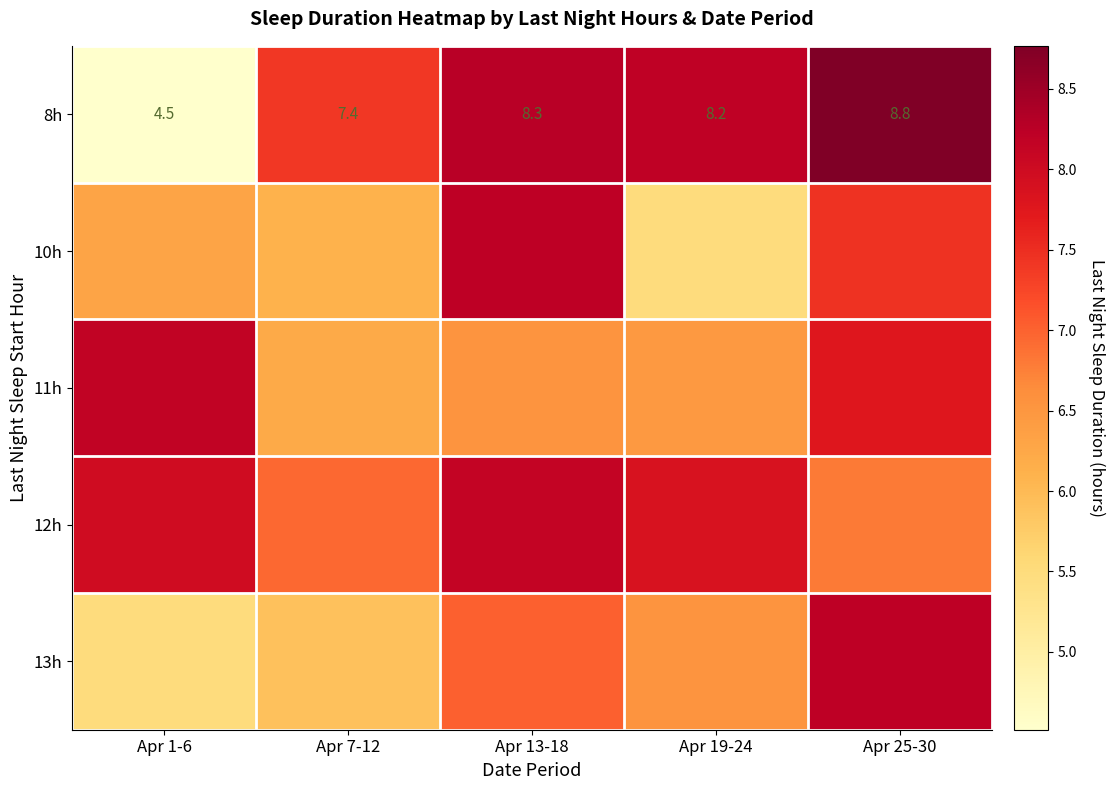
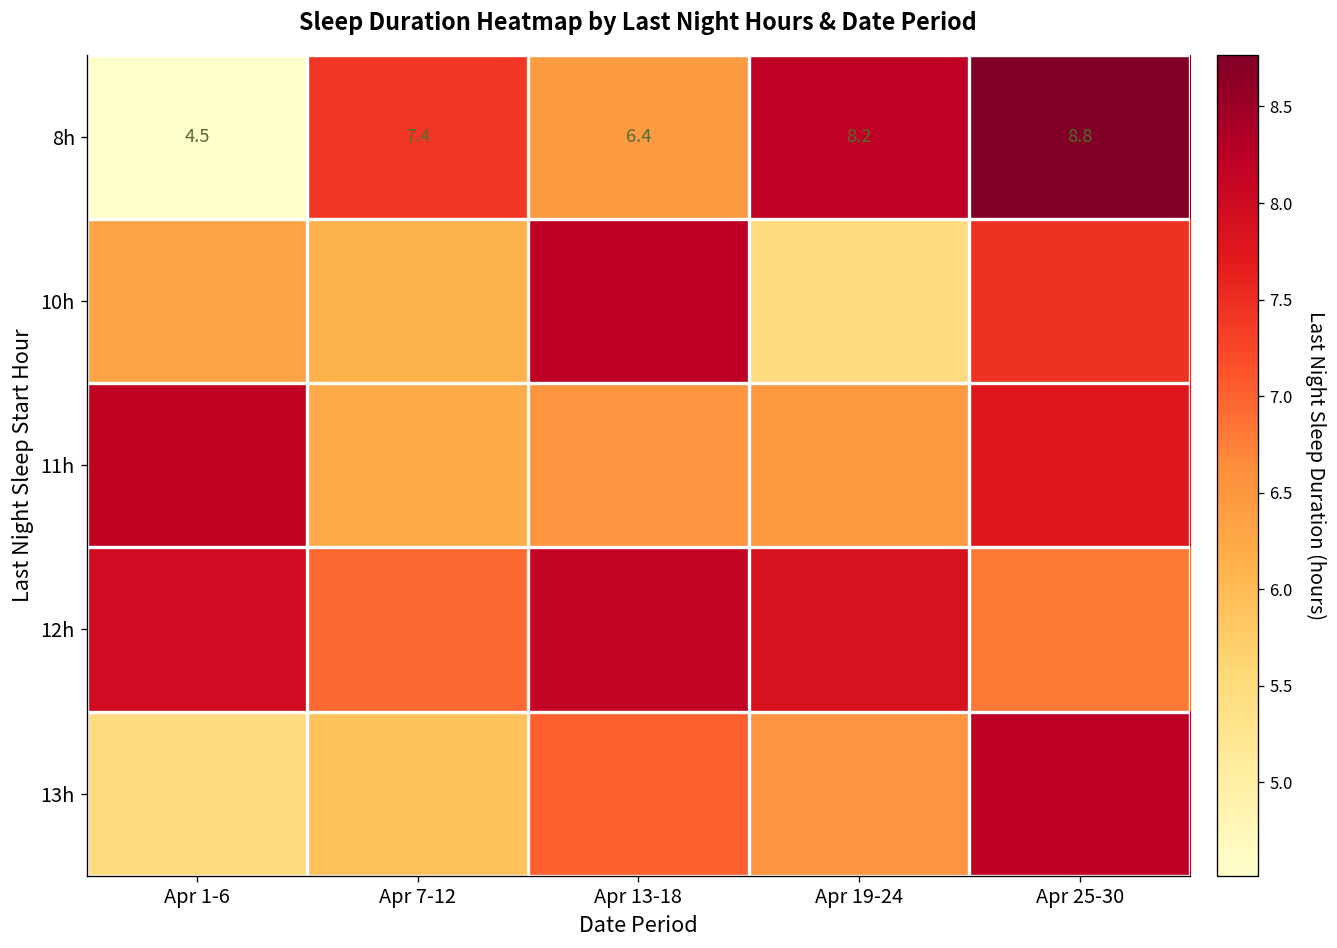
  {
    "8h": {
      "Apr 1-6": 4.5,
      "Apr 7-12": 7.4,
-     "Apr 13-18": 8.3,
+     "Apr 13-18": 6.4,
      "Apr 19-24": 8.2,
      "Apr 25-30": 8.8
    }
  }
